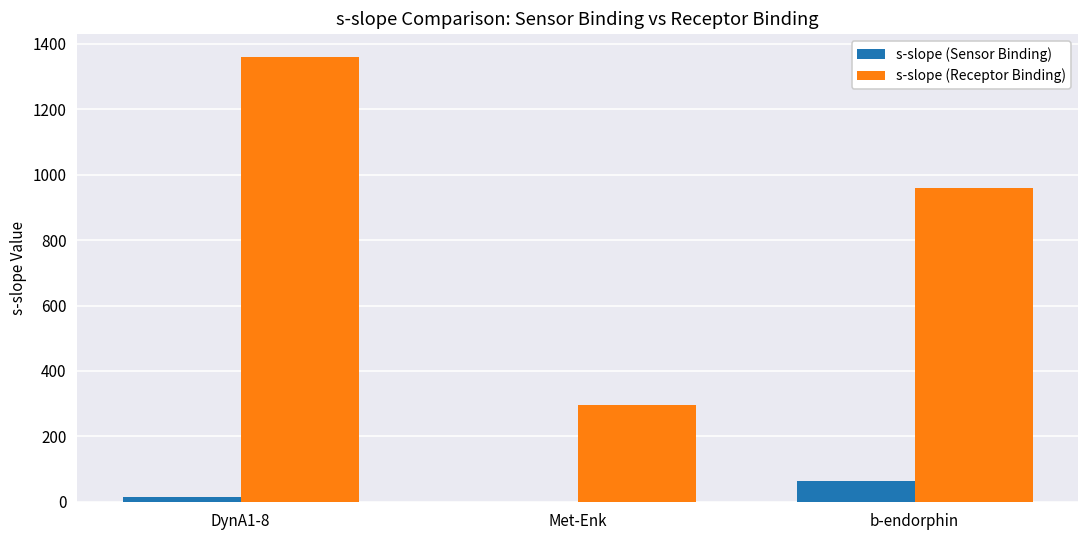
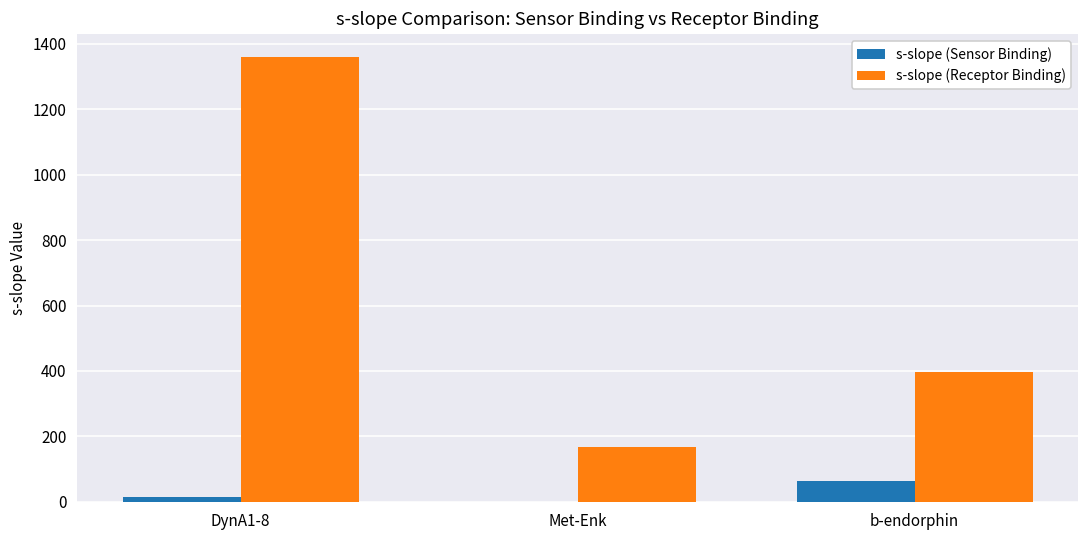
  {
    "s-slope (Sensor Binding)": {
      "DynA1-8": 10,
      "b-endorphin": 70
    },
    "s-slope (Receptor Binding)": {
      "DynA1-8": 1360,
-     "Met-Enk": 300,
-     "b-endorphin": 960
+     "Met-Enk": 170,
+     "b-endorphin": 400
    }
  }
